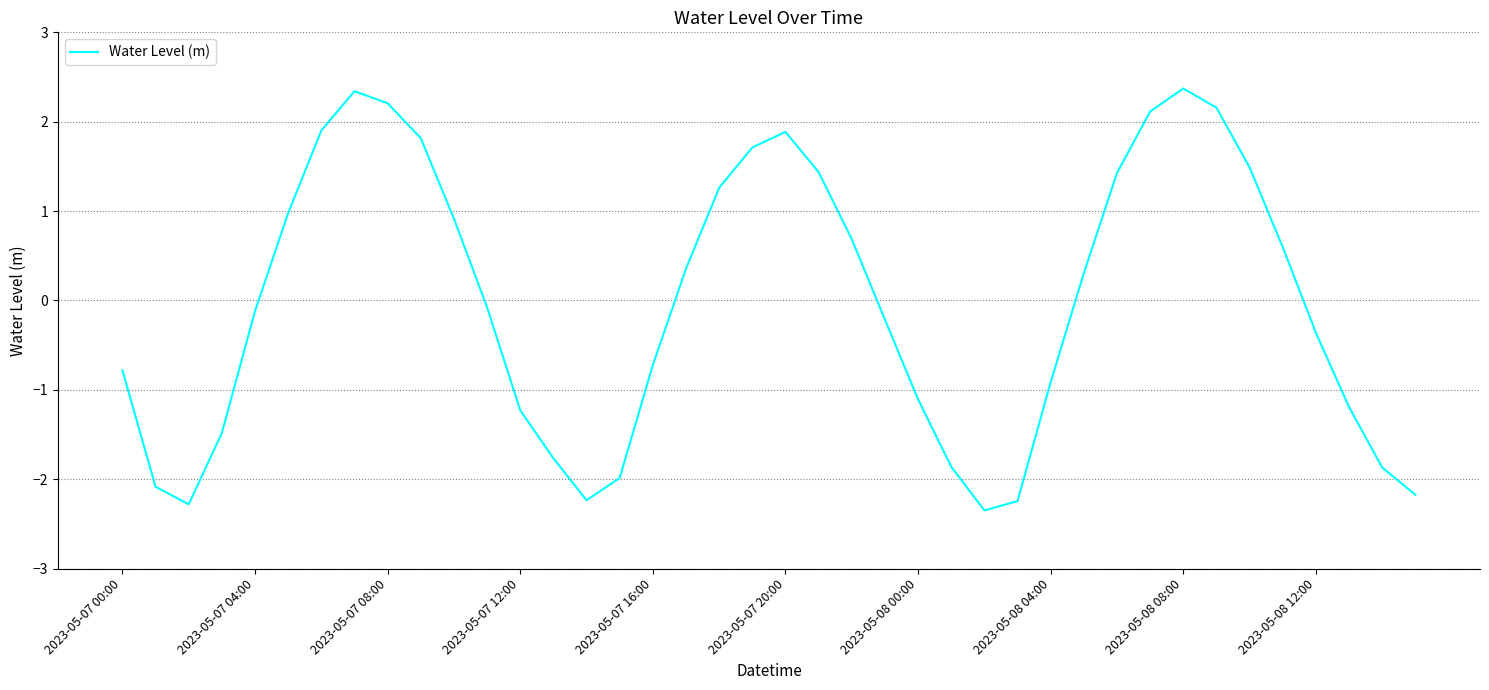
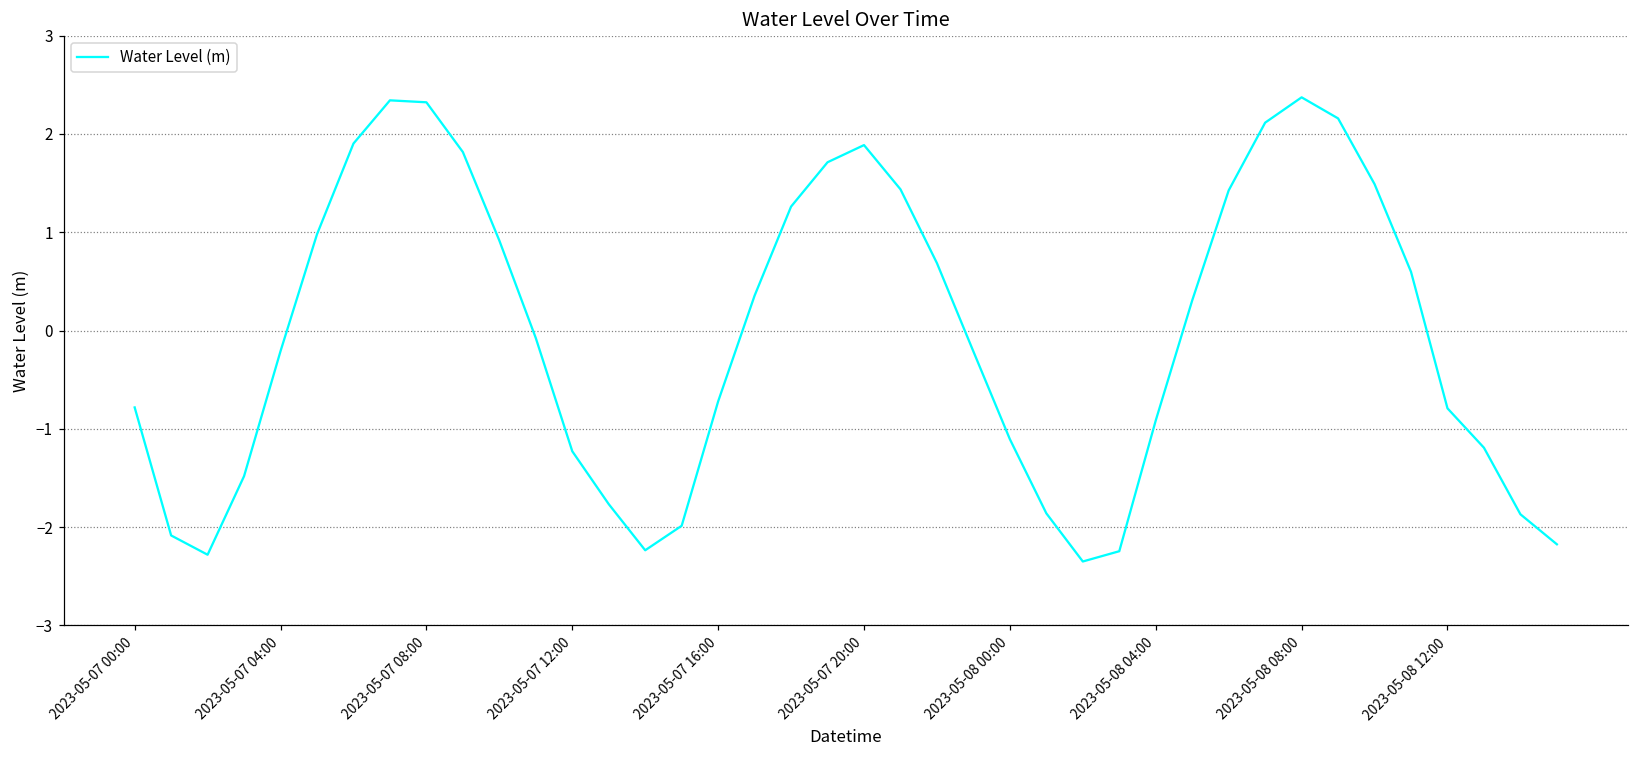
  {
    "2023-05-07 00:00": -0.8,
-   "2023-05-07 04:00": -0.1,
-   "2023-05-07 08:00": 2.2,
+   "2023-05-07 04:00": -0.2,
+   "2023-05-07 08:00": 2.3,
    "2023-05-07 12:00": -1.2,
    "2023-05-07 16:00": -0.7,
    "2023-05-07 20:00": 1.9,
    "2023-05-08 00:00": -1.1,
    "2023-05-08 04:00": -0.9,
    "2023-05-08 08:00": 2.4,
-   "2023-05-08 12:00": -0.4
+   "2023-05-08 12:00": -0.8
  }
